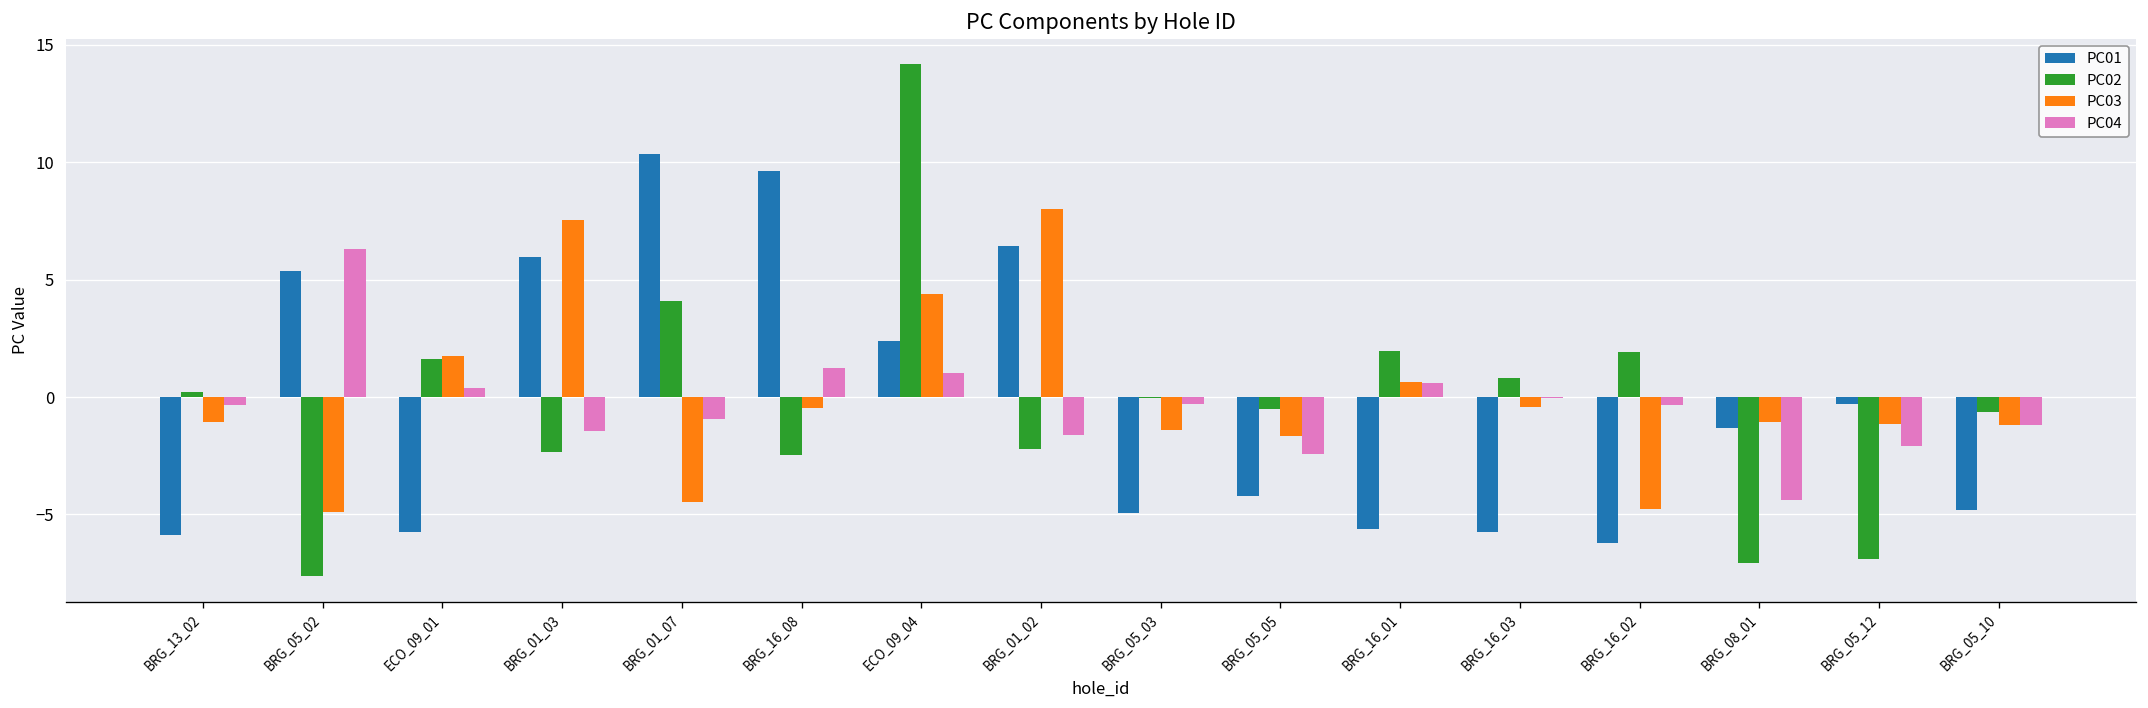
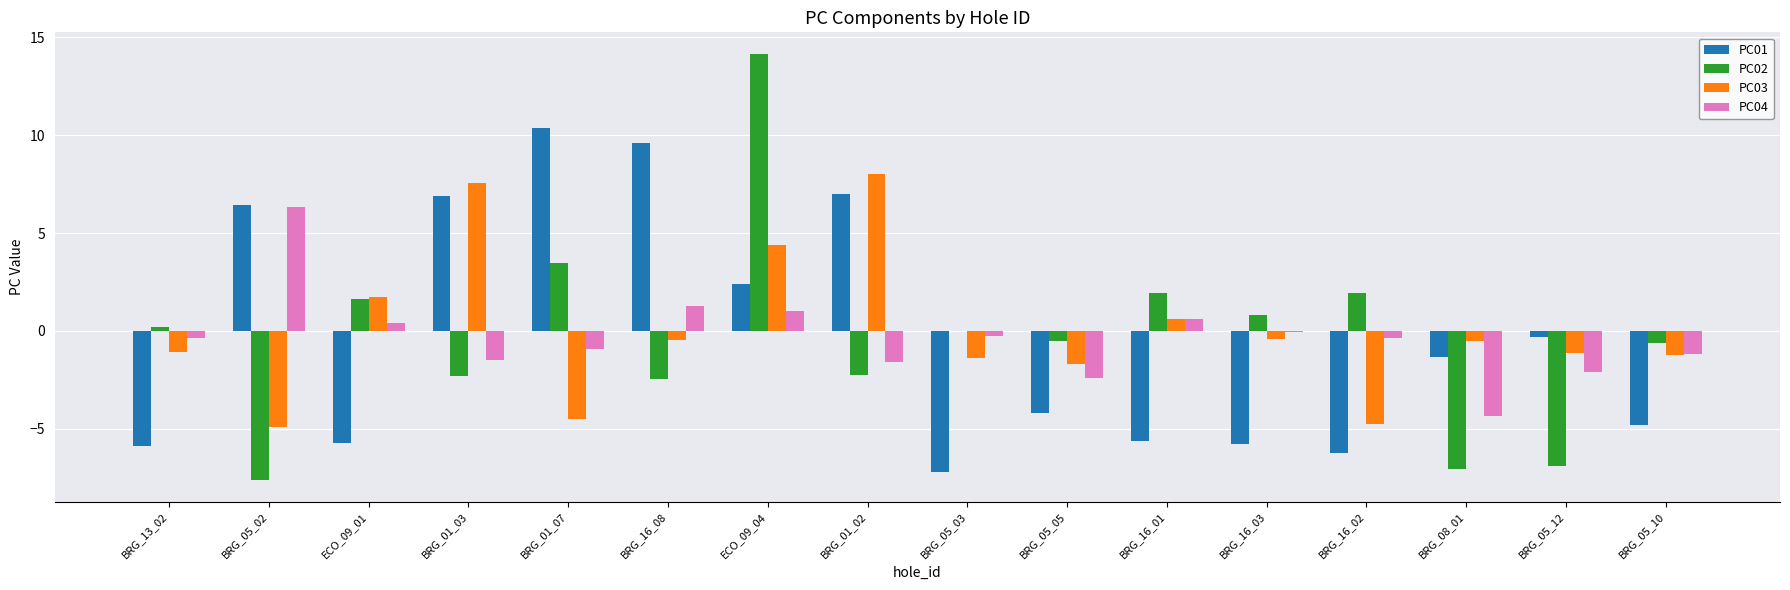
  {
    "PC01": {
      "BRG_13_02": -5.9,
-     "BRG_05_02": 5.4,
+     "BRG_05_02": 6.5,
      "ECO_09_01": -5.7,
-     "BRG_01_03": 5.9,
+     "BRG_01_03": 6.9,
      "BRG_01_07": 10.4,
      "BRG_16_08": 9.6,
      "ECO_09_04": 2.4,
-     "BRG_01_02": 6.4,
-     "BRG_05_03": -4.9,
+     "BRG_01_02": 7.0,
+     "BRG_05_03": -7.2,
      "BRG_05_05": -4.2,
      "BRG_16_01": -5.6,
      "BRG_16_03": -5.8,
      "BRG_16_02": -6.2,
      "BRG_08_01": -1.3,
      "BRG_05_12": -0.3,
      "BRG_05_10": -4.8
    },
    "PC02": {
      "BRG_13_02": 0.2,
      "BRG_05_02": -7.6,
      "ECO_09_01": 1.6,
      "BRG_01_03": -2.3,
-     "BRG_01_07": 4.1,
+     "BRG_01_07": 3.5,
      "BRG_16_08": -2.5,
      "ECO_09_04": 14.2,
      "BRG_01_02": -2.2,
      "BRG_05_05": -0.5,
      "BRG_16_01": 2.0,
      "BRG_16_03": 0.8,
      "BRG_16_02": 1.9,
      "BRG_08_01": -7.1,
      "BRG_05_12": -6.9,
      "BRG_05_10": -0.6
    },
    "PC03": {
      "BRG_13_02": -1.1,
      "BRG_05_02": -4.9,
      "ECO_09_01": 1.7,
      "BRG_01_03": 7.5,
      "BRG_01_07": -4.5,
      "BRG_16_08": -0.4,
      "ECO_09_04": 4.4,
      "BRG_01_02": 8.0,
      "BRG_05_03": -1.4,
      "BRG_05_05": -1.7,
      "BRG_16_01": 0.6,
      "BRG_16_03": -0.4,
      "BRG_16_02": -4.8,
-     "BRG_08_01": -1.1,
+     "BRG_08_01": -0.5,
      "BRG_05_12": -1.2,
      "BRG_05_10": -1.2
    },
    "PC04": {
      "BRG_13_02": -0.4,
      "BRG_05_02": 6.3,
      "ECO_09_01": 0.4,
      "BRG_01_03": -1.5,
      "BRG_01_07": -0.9,
      "BRG_16_08": 1.3,
      "ECO_09_04": 1.0,
      "BRG_01_02": -1.6,
      "BRG_05_03": -0.3,
      "BRG_05_05": -2.4,
      "BRG_16_01": 0.6,
      "BRG_16_02": -0.3,
      "BRG_08_01": -4.4,
      "BRG_05_12": -2.1,
      "BRG_05_10": -1.2
    }
  }
